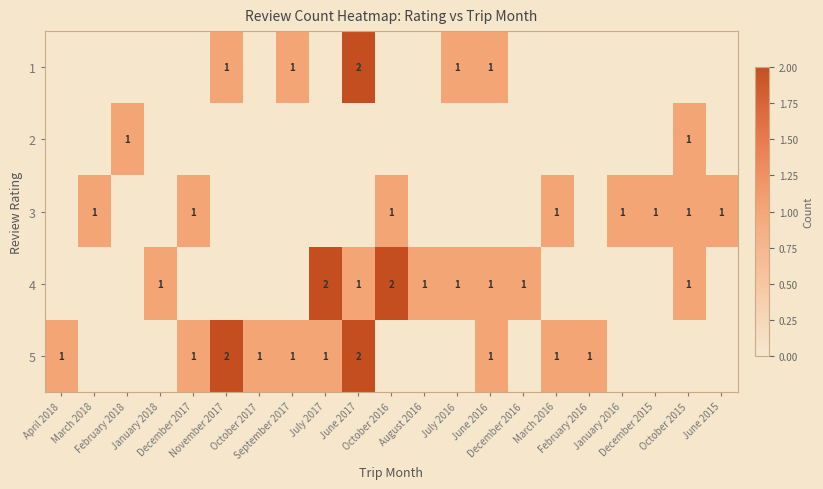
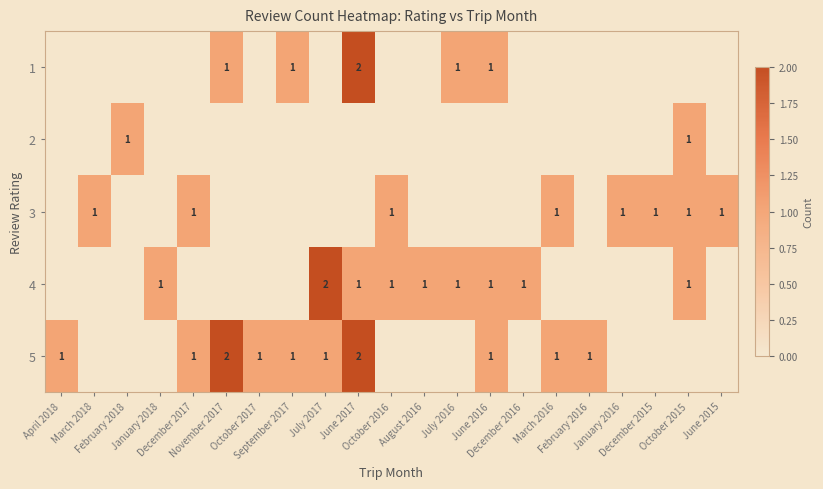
  {
    "1": {
      "November 2017": 1,
      "September 2017": 1,
      "June 2017": 2,
      "July 2016": 1,
      "June 2016": 1
    },
    "2": {
      "February 2018": 1,
      "October 2015": 1
    },
    "3": {
      "March 2018": 1,
      "December 2017": 1,
      "October 2016": 1,
      "March 2016": 1,
      "January 2016": 1,
      "December 2015": 1,
      "October 2015": 1,
      "June 2015": 1
    },
    "4": {
      "January 2018": 1,
      "July 2017": 2,
      "June 2017": 1,
-     "October 2016": 2,
+     "October 2016": 1,
      "August 2016": 1,
      "July 2016": 1,
      "June 2016": 1,
      "December 2016": 1,
      "October 2015": 1
    },
    "5": {
      "April 2018": 1,
      "December 2017": 1,
      "November 2017": 2,
      "October 2017": 1,
      "September 2017": 1,
      "July 2017": 1,
      "June 2017": 2,
      "June 2016": 1,
      "March 2016": 1,
      "February 2016": 1
    }
  }
